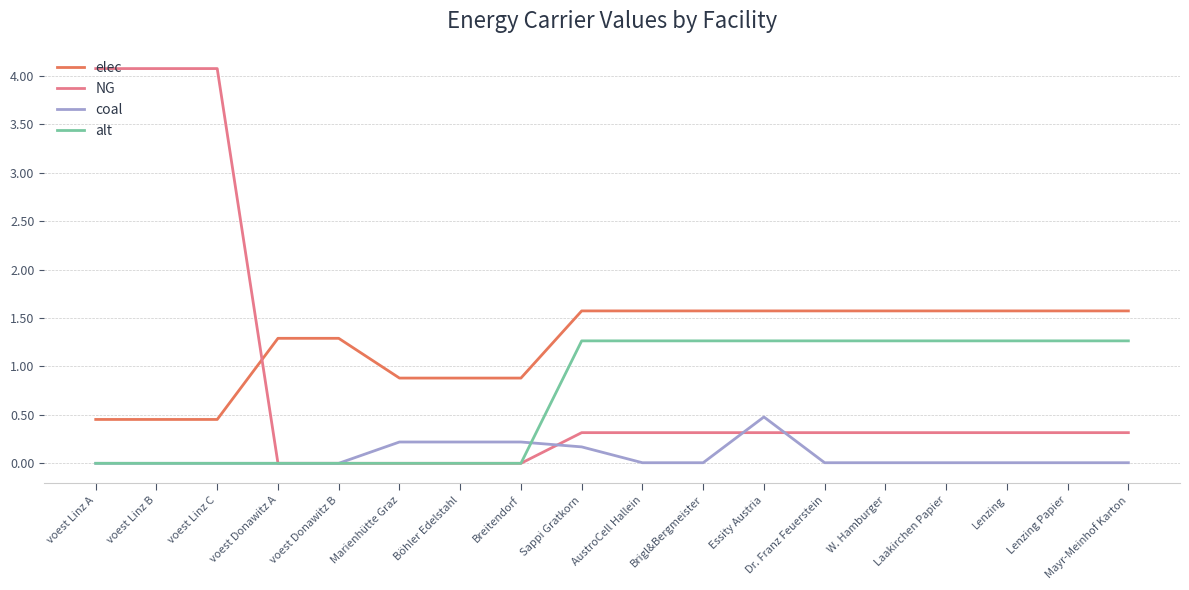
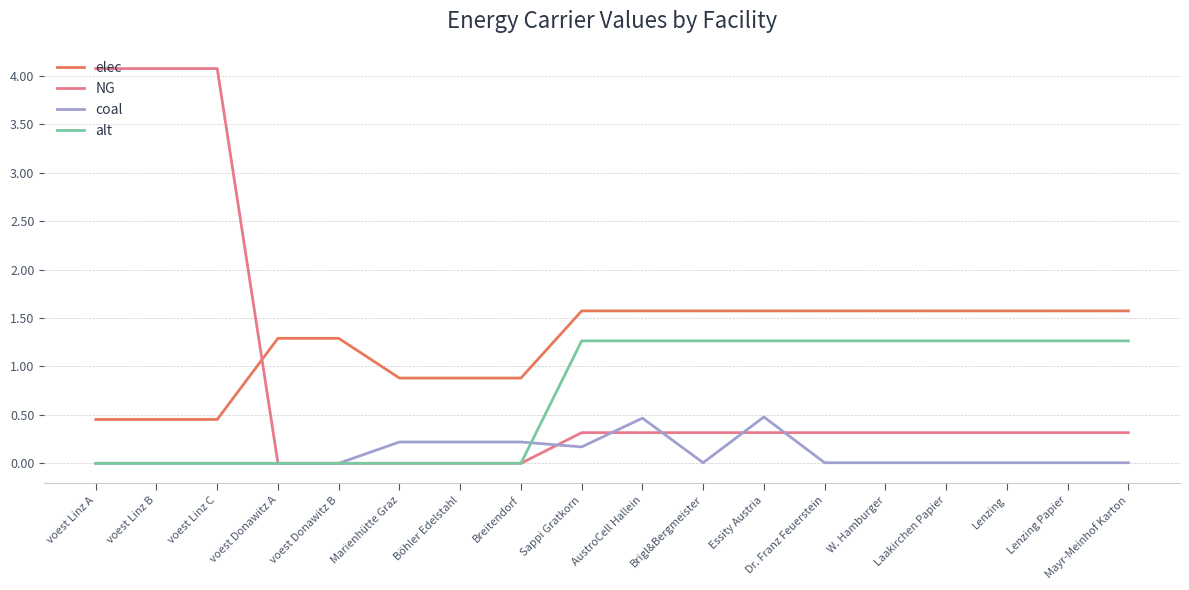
  {
    "coal": {
      "Marienhütte Graz": 0.2,
      "Böhler Edelstahl": 0.2,
      "Breitendorf": 0.2,
      "Sappi Gratkorn": 0.2,
-     "AustroCell Hallein": 0.0,
+     "AustroCell Hallein": 0.5,
      "Brigl&Bergmeister": 0.0,
      "Essity Austria": 0.5,
      "Dr. Franz Feuerstein": 0.0,
      "W. Hamburger": 0.0,
      "Laakirchen Papier": 0.0,
      "Lenzing": 0.0,
      "Lenzing Papier": 0.0,
      "Mayr-Meinhof Karton": 0.0
    },
    "alt": {
      "Sappi Gratkorn": 1.3,
      "AustroCell Hallein": 1.3,
      "Brigl&Bergmeister": 1.3,
      "Essity Austria": 1.3,
      "Dr. Franz Feuerstein": 1.3,
      "W. Hamburger": 1.3,
      "Laakirchen Papier": 1.3,
      "Lenzing": 1.3,
      "Lenzing Papier": 1.3,
      "Mayr-Meinhof Karton": 1.3
    }
  }
